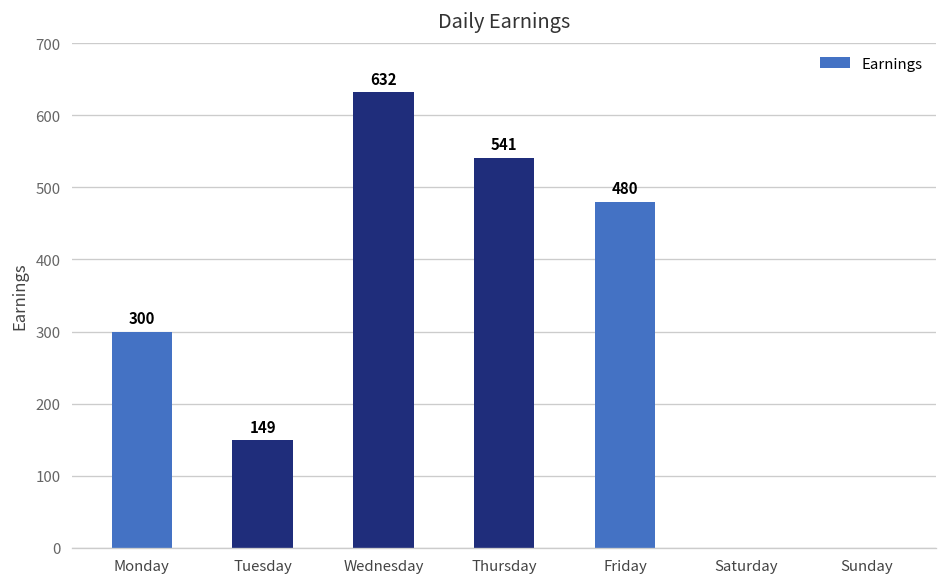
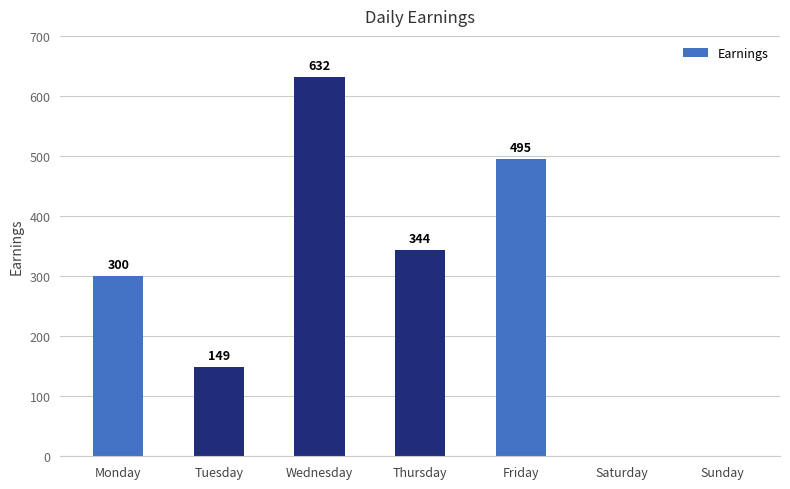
  {
    "Monday": 300,
    "Tuesday": 149,
    "Wednesday": 632,
-   "Thursday": 541,
-   "Friday": 480
+   "Thursday": 344,
+   "Friday": 495
  }
